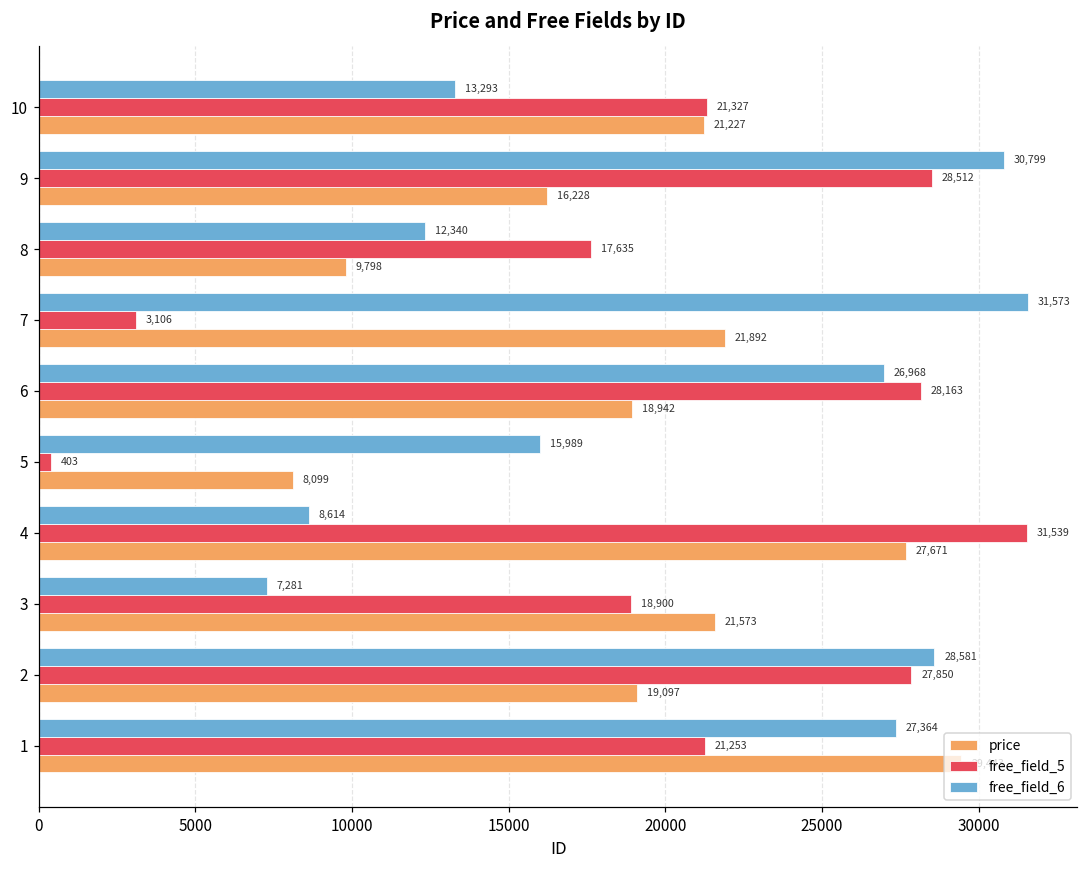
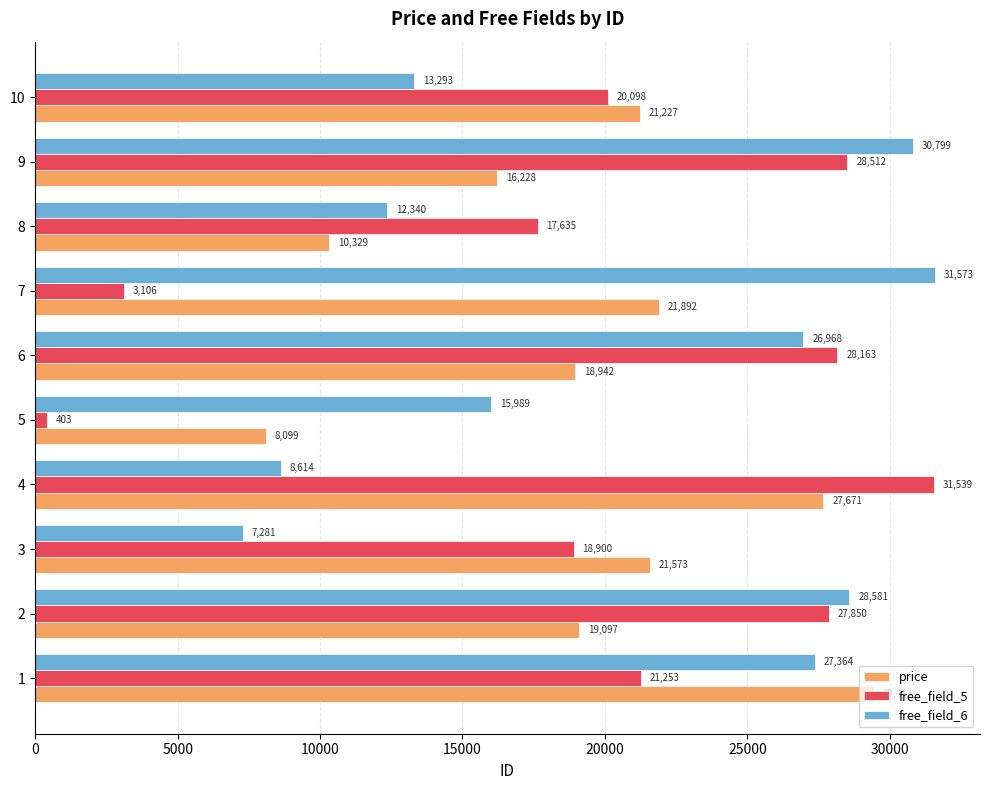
  {
    "price": {
      "10": "21,227",
      "9": "16,228",
-     "8": "9,798",
+     "8": "10,329",
      "7": "21,892",
      "6": "18,942",
      "5": "8,099",
      "4": "27,671",
      "3": "21,573",
      "2": "19,097"
    },
    "free_field_5": {
-     "10": "21,327",
+     "10": "20,098",
      "9": "28,512",
      "8": "17,635",
      "7": "3,106",
      "6": "28,163",
      "5": "403",
      "4": "31,539",
      "3": "18,900",
      "2": "27,850",
      "1": "21,253"
    },
    "free_field_6": {
      "10": "13,293",
      "9": "30,799",
      "8": "12,340",
      "7": "31,573",
      "6": "26,968",
      "5": "15,989",
      "4": "8,614",
      "3": "7,281",
      "2": "28,581",
      "1": "27,364"
    }
  }
